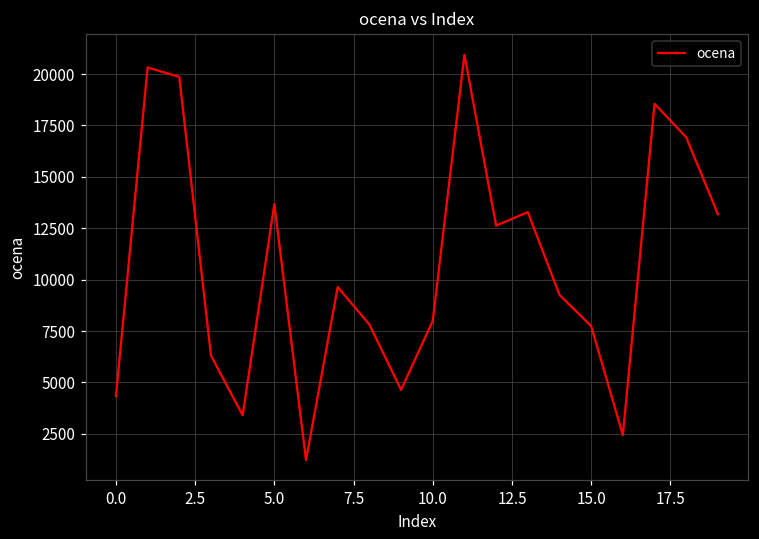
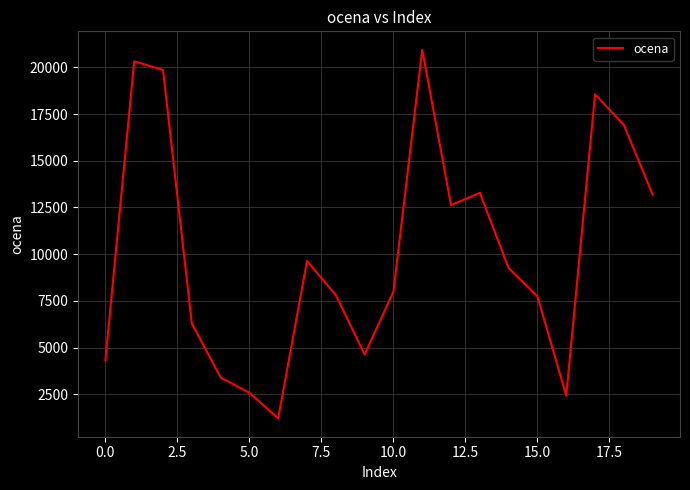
  {
    "0.0": 4300,
-   "5.0": 13700,
+   "5.0": 2600,
    "10.0": 8000,
    "15.0": 7700
  }
